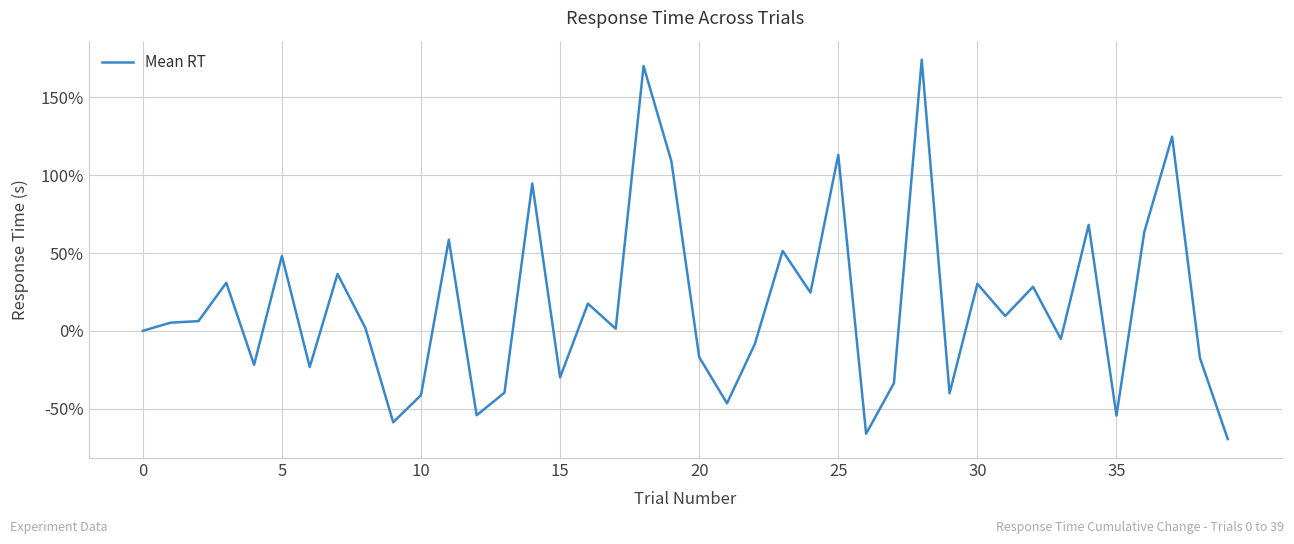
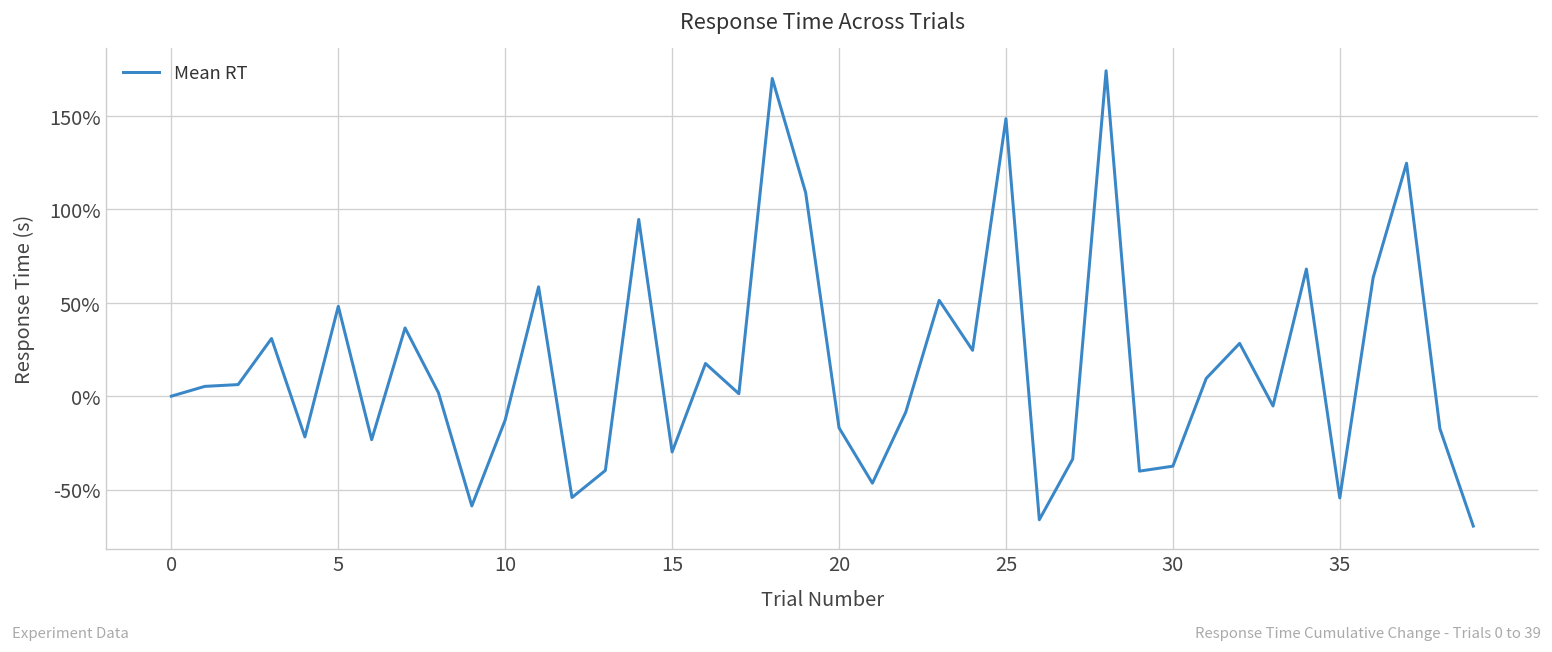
  {
    "0": "0%",
    "5": "48%",
-   "10": "-41%",
+   "10": "-13%",
    "15": "-30%",
    "20": "-17%",
-   "25": "113%",
-   "30": "30%",
+   "25": "149%",
+   "30": "-37%",
    "35": "-54%"
  }
